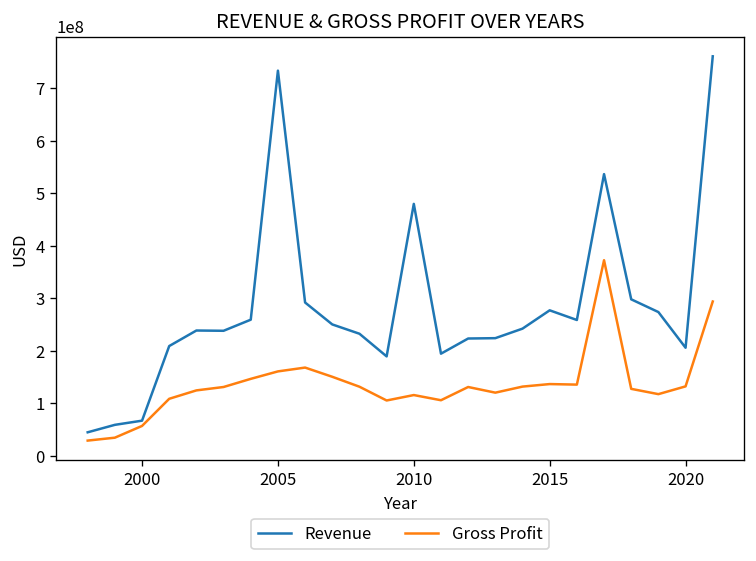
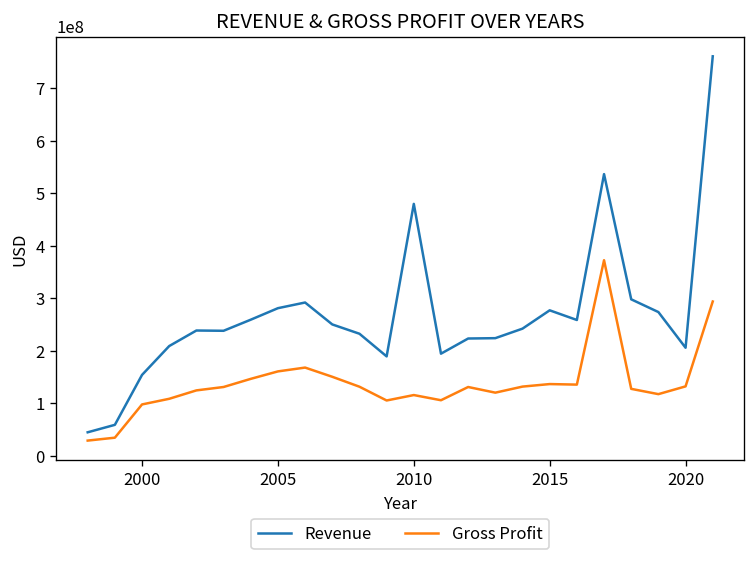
  {
    "Revenue": {
-     "2000": 70000000,
-     "2005": 730000000,
+     "2000": 150000000,
+     "2005": 280000000,
      "2010": 480000000,
      "2015": 280000000,
      "2020": 210000000
    },
    "Gross Profit": {
-     "2000": 60000000,
+     "2000": 100000000,
      "2005": 160000000,
      "2010": 120000000,
      "2015": 140000000,
      "2020": 130000000
    }
  }
